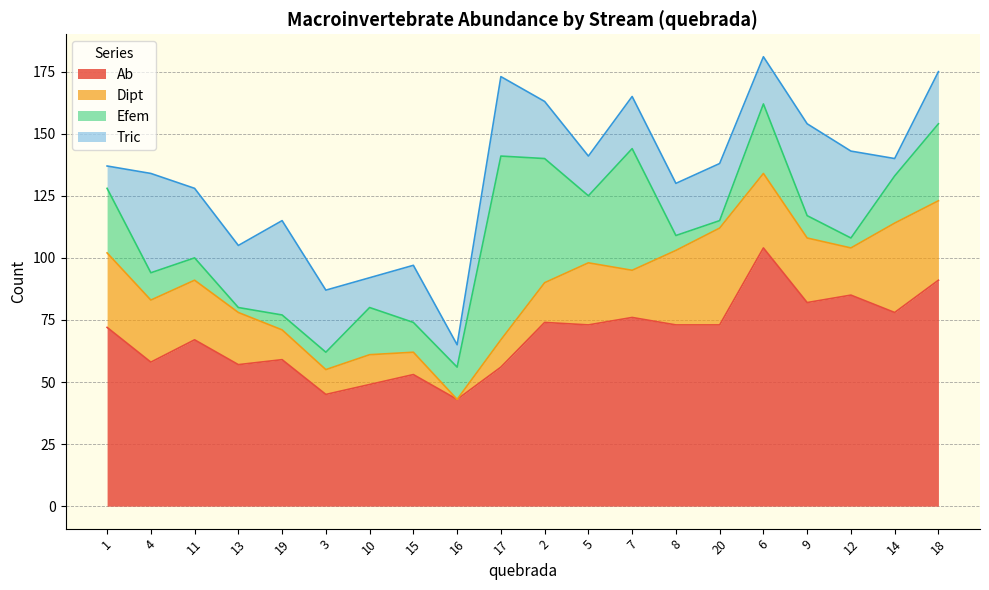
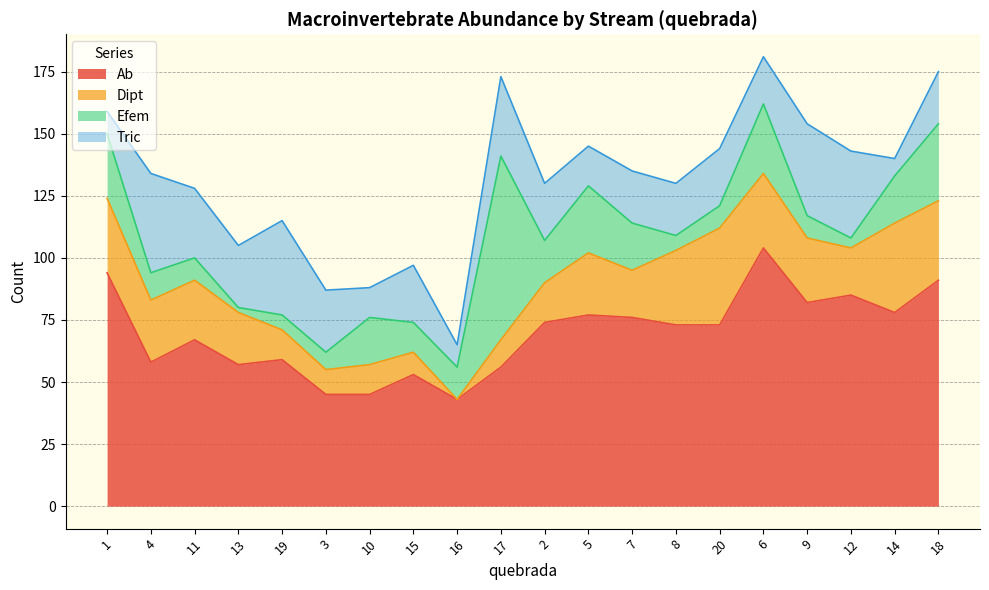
  {
    "Ab": {
-     "1": 72,
+     "1": 94,
      "4": 58,
      "11": 67,
      "13": 57,
      "19": 59,
      "3": 45,
-     "10": 49,
+     "10": 45,
      "15": 53,
      "17": 56,
      "2": 74,
-     "5": 73,
+     "5": 77,
      "7": 76,
      "8": 73,
      "20": 73,
      "6": 104,
      "9": 82,
      "12": 85,
      "14": 78,
      "18": 91
    },
    "Dipt": {
      "1": 30,
      "4": 25,
      "11": 24,
      "13": 21,
      "19": 12,
      "3": 10,
      "10": 12,
      "15": 9,
      "17": 11,
      "2": 16,
      "5": 25,
      "7": 19,
      "8": 30,
      "20": 39,
      "6": 30,
      "9": 26,
      "12": 19,
      "14": 36,
      "18": 32
    },
    "Efem": {
      "4": 11,
      "11": 9,
      "13": 2,
      "19": 6,
      "3": 7,
      "10": 19,
      "15": 12,
      "16": 13,
      "17": 74,
-     "2": 50,
+     "2": 17,
      "5": 27,
-     "7": 49,
+     "7": 19,
      "8": 6,
-     "20": 3,
+     "20": 9,
      "6": 28,
      "9": 9,
      "12": 4,
      "14": 19,
      "18": 31
    },
    "Tric": {
      "4": 40,
      "11": 28,
      "13": 25,
      "19": 38,
      "3": 25,
      "10": 12,
      "15": 23,
      "16": 9,
      "17": 32,
      "2": 23,
      "5": 16,
      "7": 21,
      "8": 21,
      "20": 23,
      "6": 19,
      "9": 37,
      "12": 35,
      "14": 7,
      "18": 21
    }
  }
